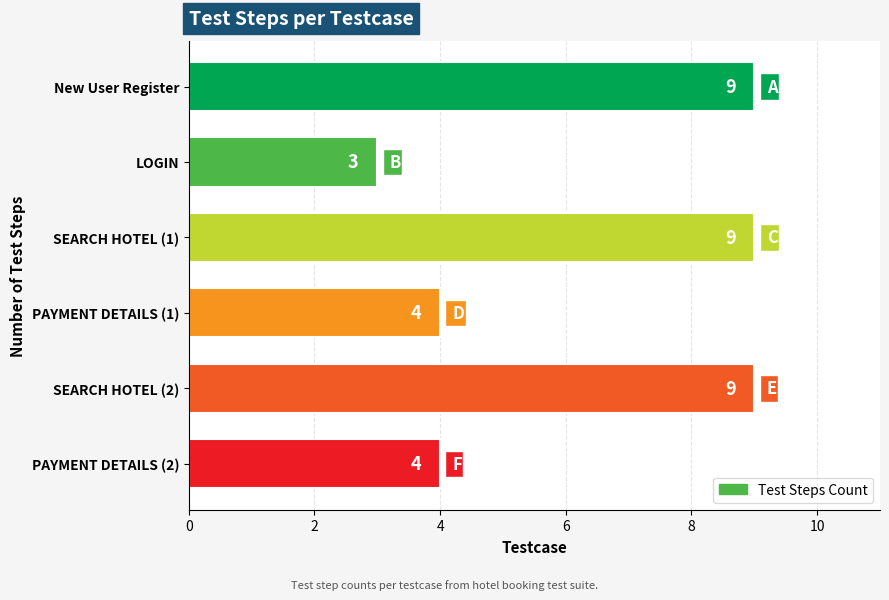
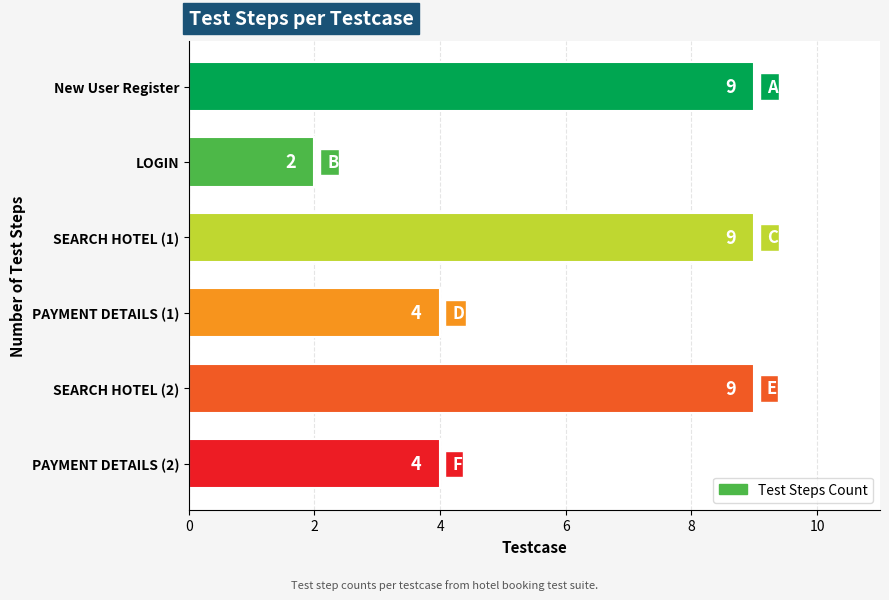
  {
    "New User Register": 9,
-   "LOGIN": 3,
+   "LOGIN": 2,
    "SEARCH HOTEL (1)": 9,
    "PAYMENT DETAILS (1)": 4,
    "SEARCH HOTEL (2)": 9,
    "PAYMENT DETAILS (2)": 4
  }
